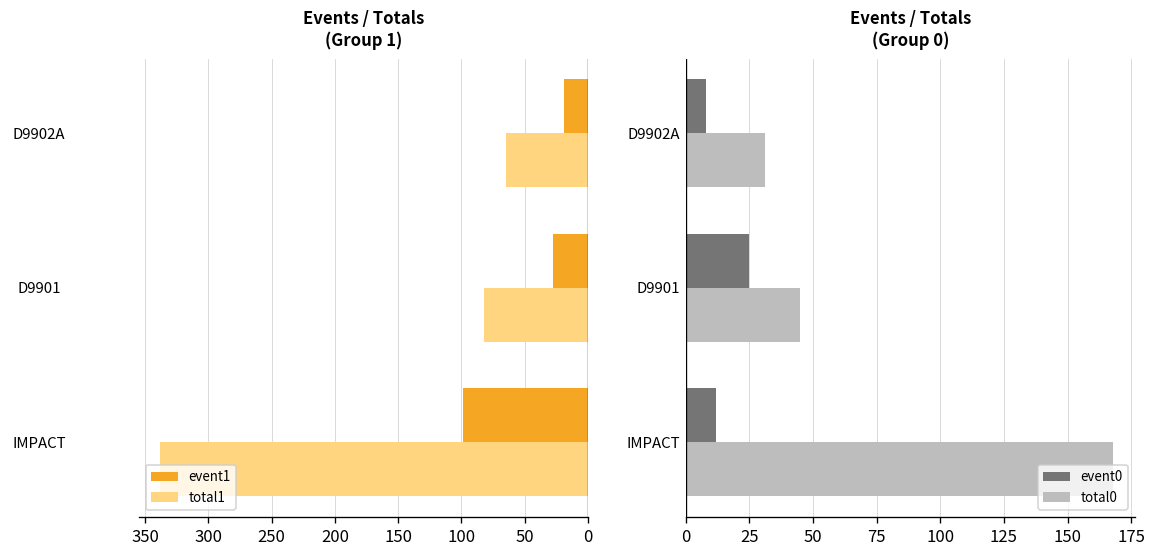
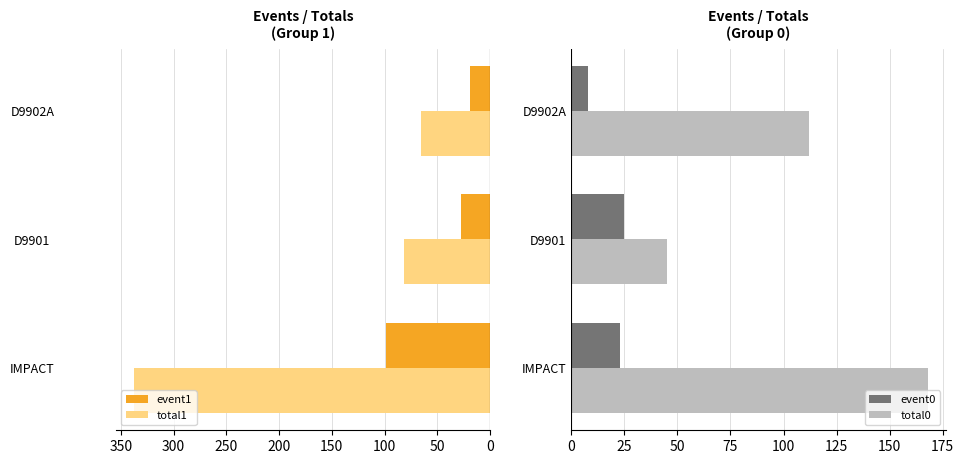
  {
    "Events / Totals (Group 0)": {
      "event0": {
        "D9902A": 8,
        "D9901": 25,
-       "IMPACT": 12
+       "IMPACT": 23
      },
      "total0": {
-       "D9902A": 31,
+       "D9902A": 112,
        "D9901": 45
      }
    }
  }
